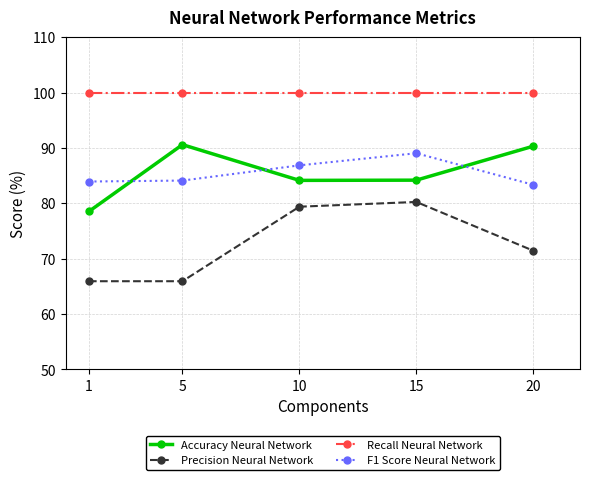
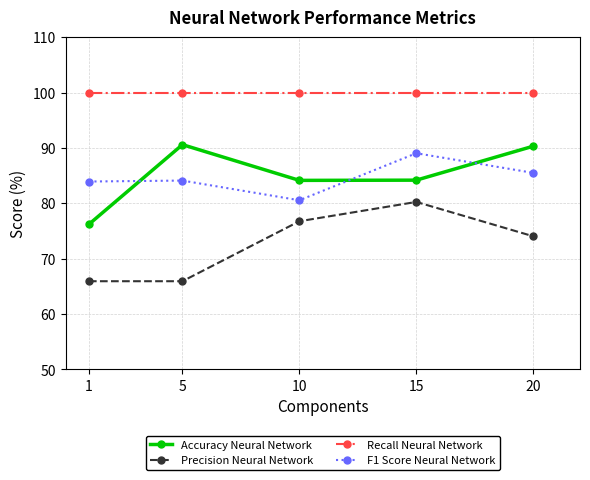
  {
    "Accuracy Neural Network": {
-     "1": 79,
+     "1": 76,
      "5": 91,
      "10": 84,
      "15": 84,
      "20": 90
    },
    "Precision Neural Network": {
      "1": 66,
      "5": 66,
-     "10": 79,
+     "10": 77,
      "15": 80,
-     "20": 71
+     "20": 74
    },
    "Recall Neural Network": {
      "1": 100,
      "5": 100,
      "10": 100,
      "15": 100,
      "20": 100
    },
    "F1 Score Neural Network": {
      "1": 84,
      "5": 84,
-     "10": 87,
+     "10": 81,
      "15": 89,
-     "20": 83
+     "20": 85
    }
  }
